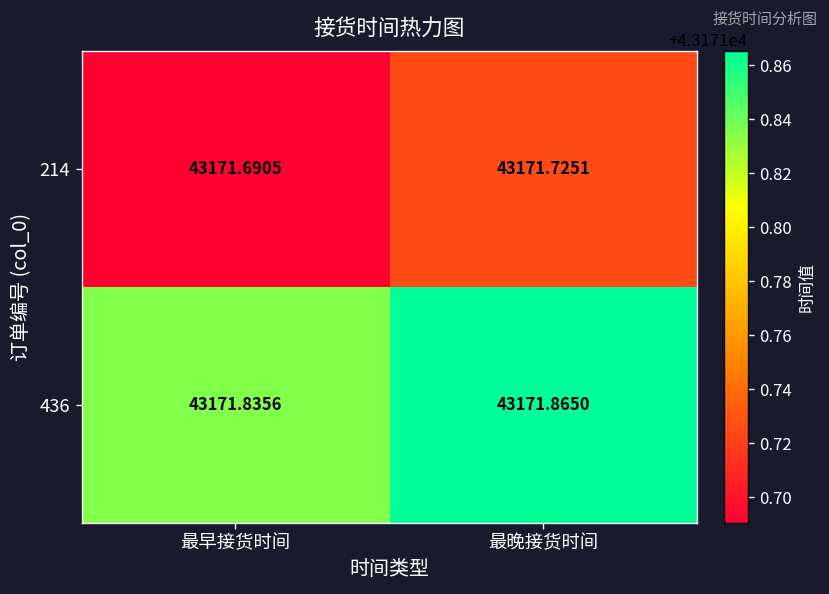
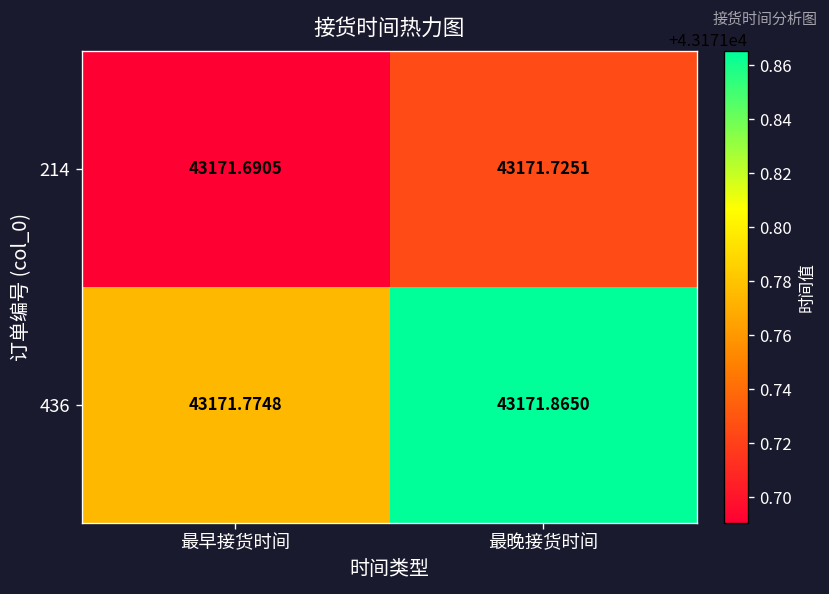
  {
    "214": {
      "最早接货时间": 43171.6905,
      "最晚接货时间": 43171.7251
    },
    "436": {
-     "最早接货时间": 43171.8356,
+     "最早接货时间": 43171.7748,
      "最晚接货时间": 43171.8650
    }
  }
